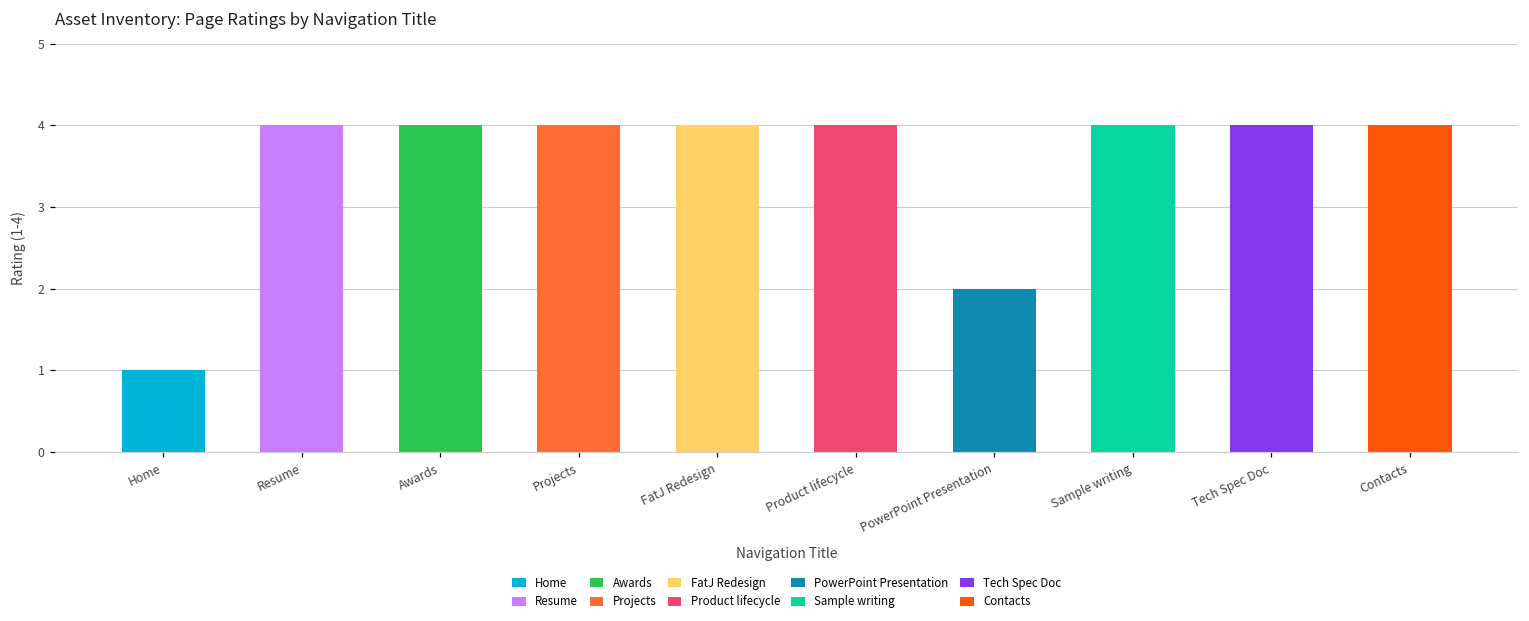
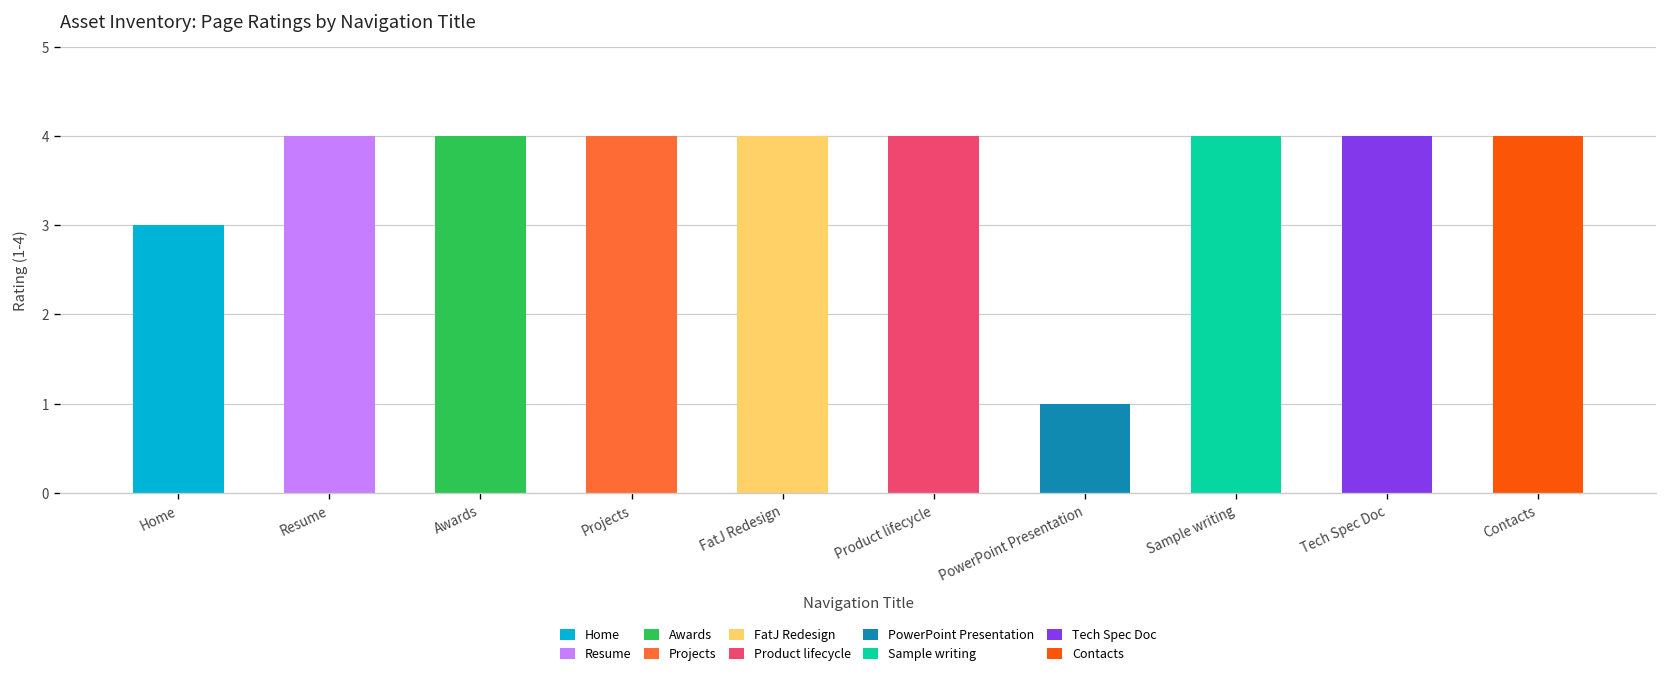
  {
-   "Home": 1,
+   "Home": 3,
    "Resume": 4,
    "Awards": 4,
    "Projects": 4,
    "FatJ Redesign": 4,
    "Product lifecycle": 4,
-   "PowerPoint Presentation": 2,
+   "PowerPoint Presentation": 1,
    "Sample writing": 4,
    "Tech Spec Doc": 4,
    "Contacts": 4
  }
